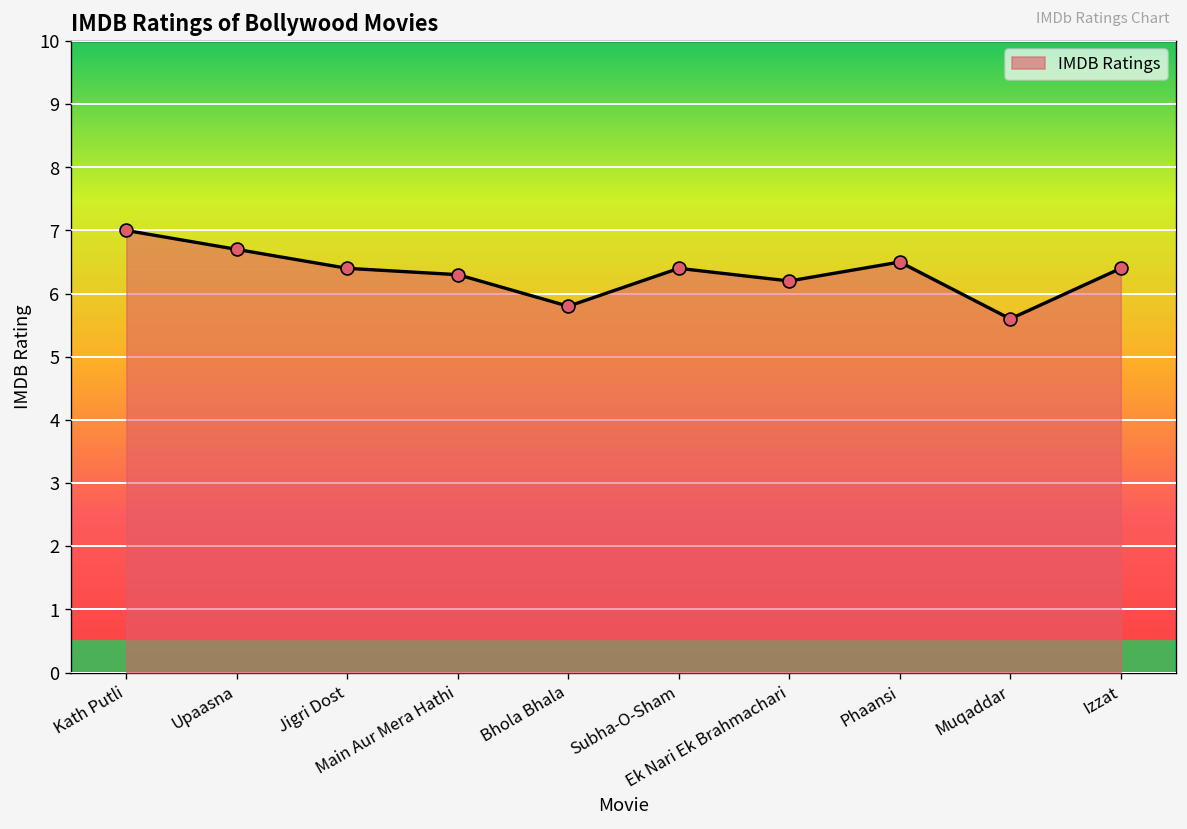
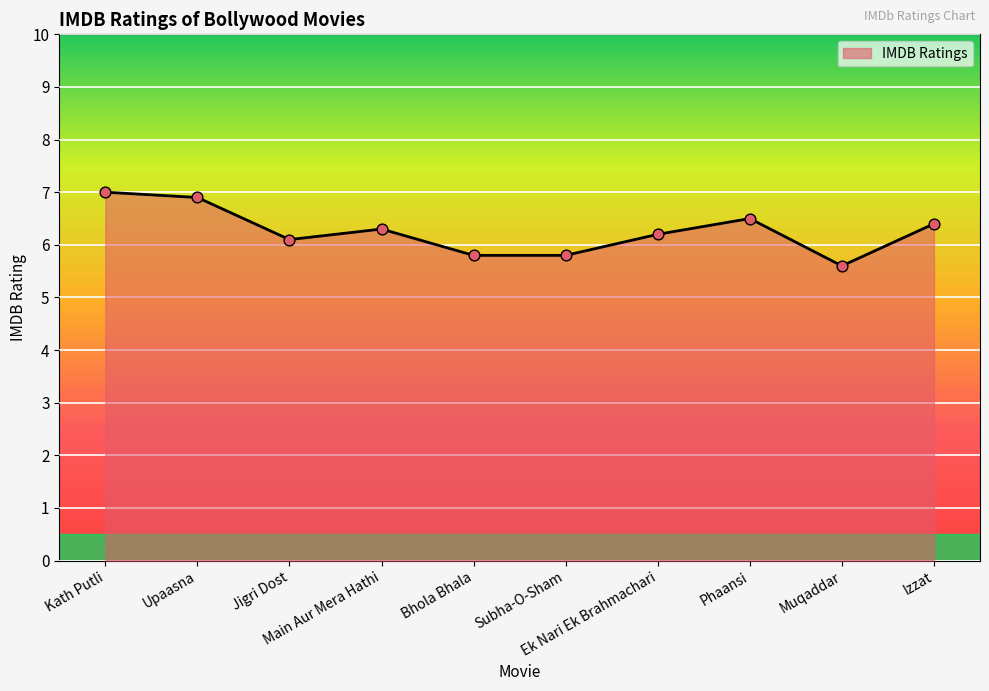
  {
    "Kath Putli": 7.0,
-   "Upaasna": 6.7,
-   "Jigri Dost": 6.4,
+   "Upaasna": 6.9,
+   "Jigri Dost": 6.1,
    "Main Aur Mera Hathi": 6.3,
    "Bhola Bhala": 5.8,
-   "Subha-O-Sham": 6.4,
+   "Subha-O-Sham": 5.8,
    "Ek Nari Ek Brahmachari": 6.2,
    "Phaansi": 6.5,
    "Muqaddar": 5.6,
    "Izzat": 6.4
  }
